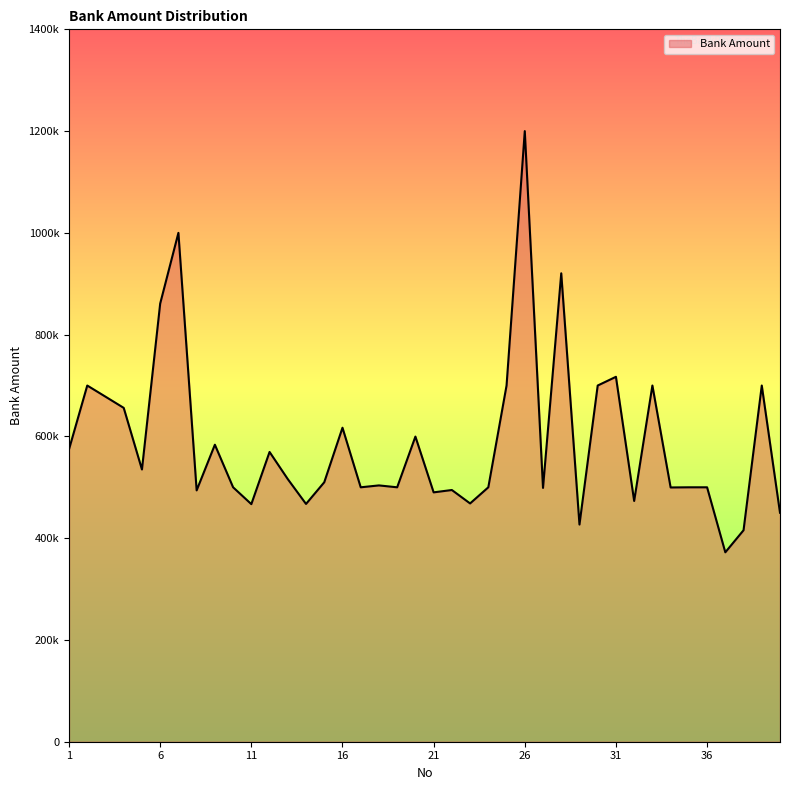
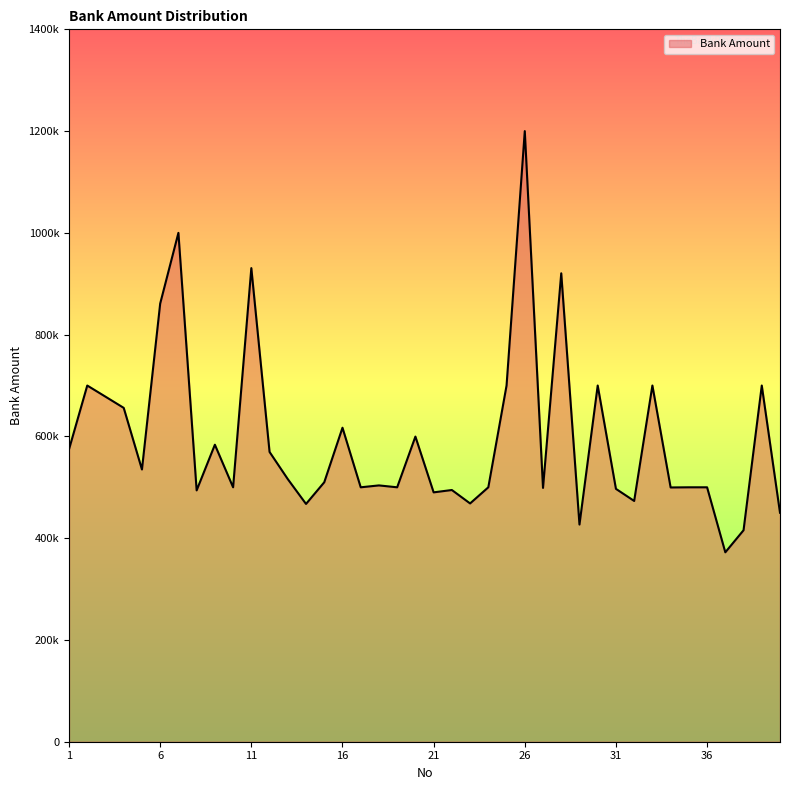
  {
    "1": 570000,
    "6": 860000,
-   "11": 470000,
+   "11": 930000,
    "16": 620000,
    "21": 490000,
    "26": 1200000,
-   "31": 720000,
+   "31": 500000,
    "36": 500000
  }
